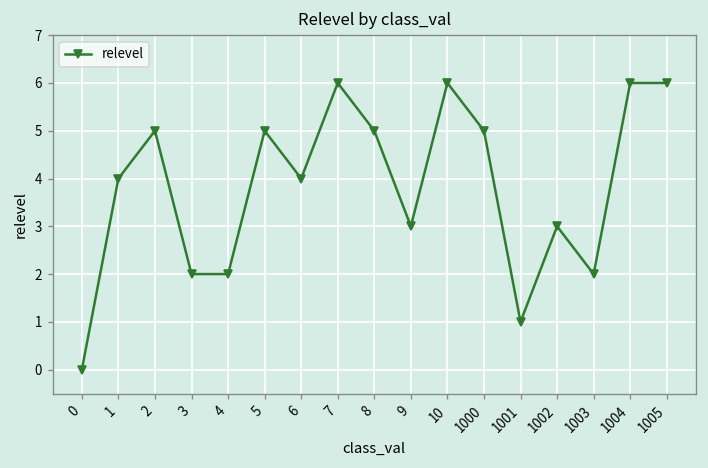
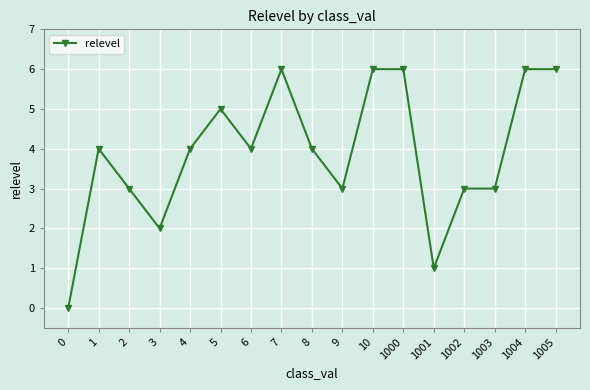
  {
    "0": 0,
    "1": 4,
-   "2": 5,
+   "2": 3,
    "3": 2,
-   "4": 2,
+   "4": 4,
    "5": 5,
    "6": 4,
    "7": 6,
-   "8": 5,
+   "8": 4,
    "9": 3,
    "10": 6,
-   "1000": 5,
+   "1000": 6,
    "1001": 1,
    "1002": 3,
-   "1003": 2,
+   "1003": 3,
    "1004": 6,
    "1005": 6
  }
